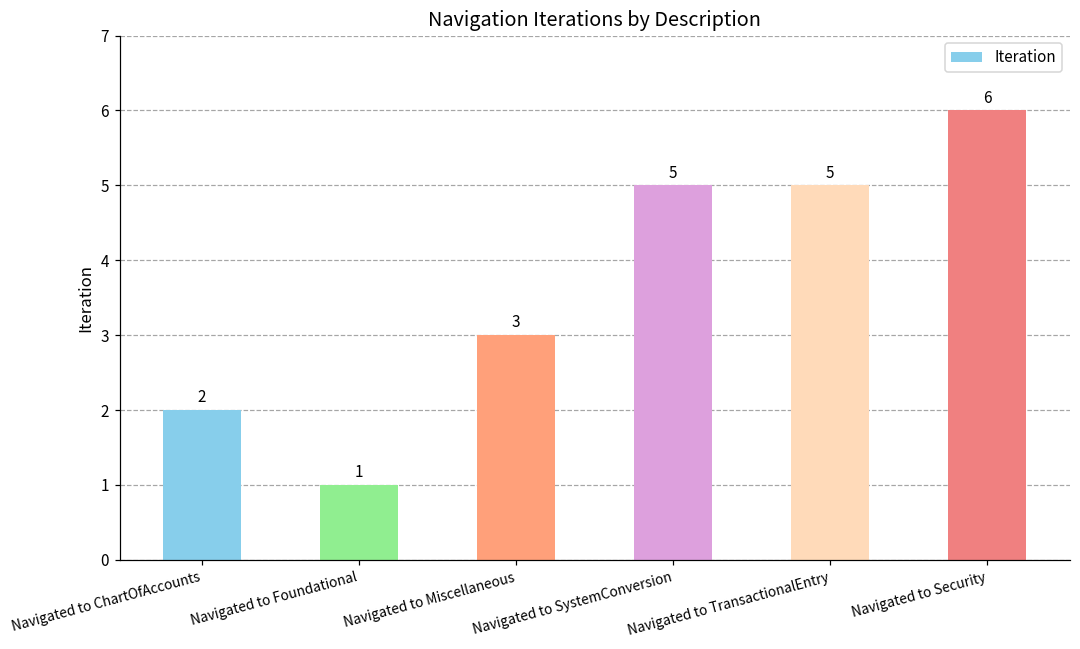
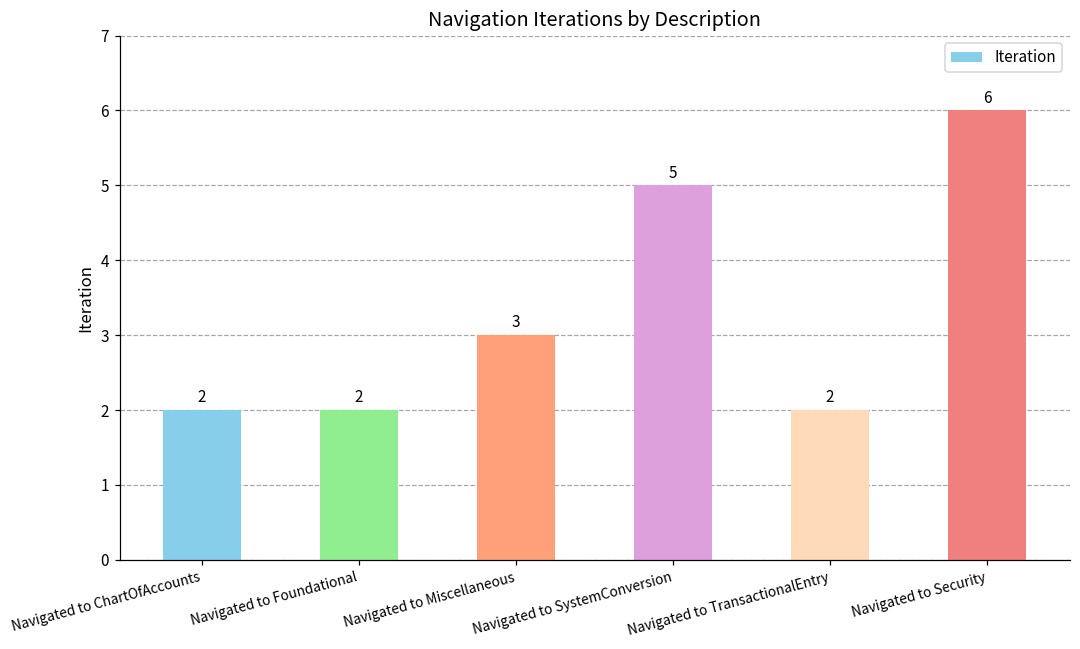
  {
    "Navigated to ChartOfAccounts": 2,
-   "Navigated to Foundational": 1,
+   "Navigated to Foundational": 2,
    "Navigated to Miscellaneous": 3,
    "Navigated to SystemConversion": 5,
-   "Navigated to TransactionalEntry": 5,
+   "Navigated to TransactionalEntry": 2,
    "Navigated to Security": 6
  }
